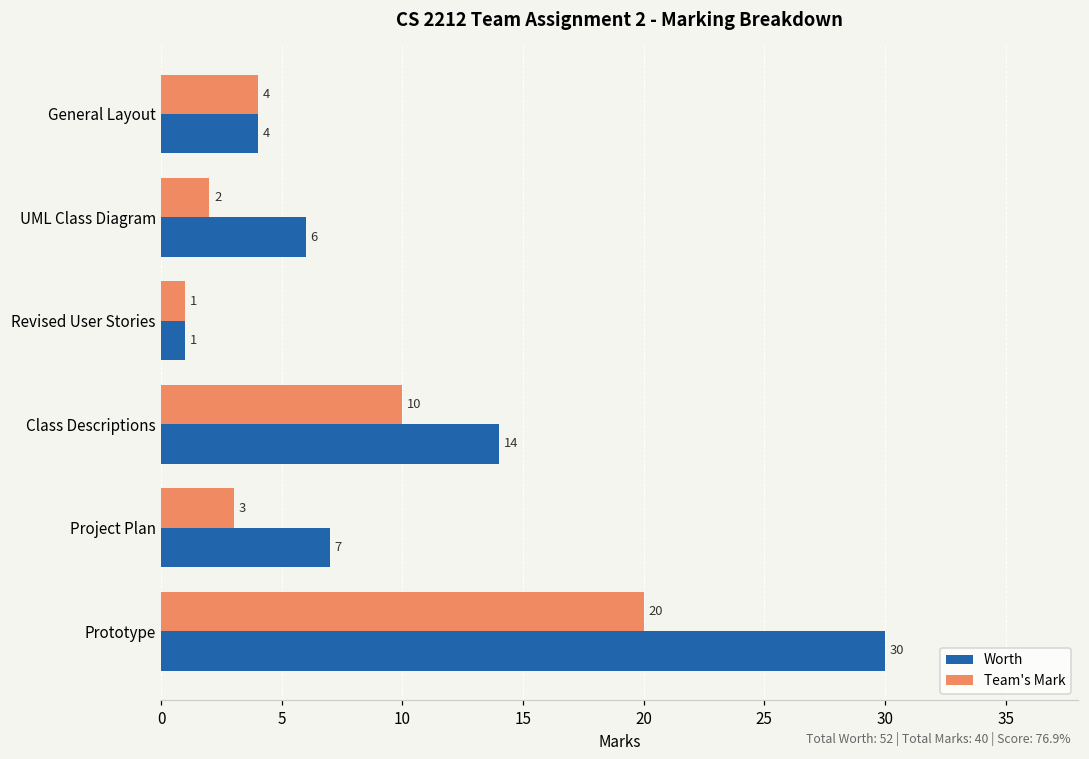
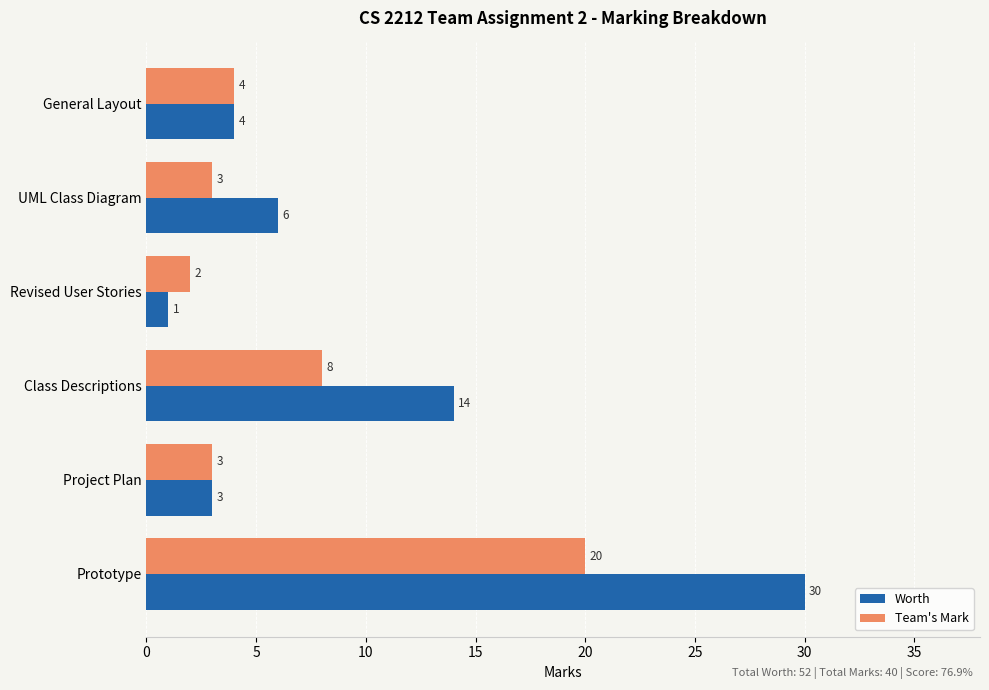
  {
    "Worth": {
      "General Layout": 4,
      "UML Class Diagram": 6,
      "Revised User Stories": 1,
      "Class Descriptions": 14,
-     "Project Plan": 7,
+     "Project Plan": 3,
      "Prototype": 30
    },
    "Team's Mark": {
      "General Layout": 4,
-     "UML Class Diagram": 2,
-     "Revised User Stories": 1,
-     "Class Descriptions": 10,
+     "UML Class Diagram": 3,
+     "Revised User Stories": 2,
+     "Class Descriptions": 8,
      "Project Plan": 3,
      "Prototype": 20
    }
  }
